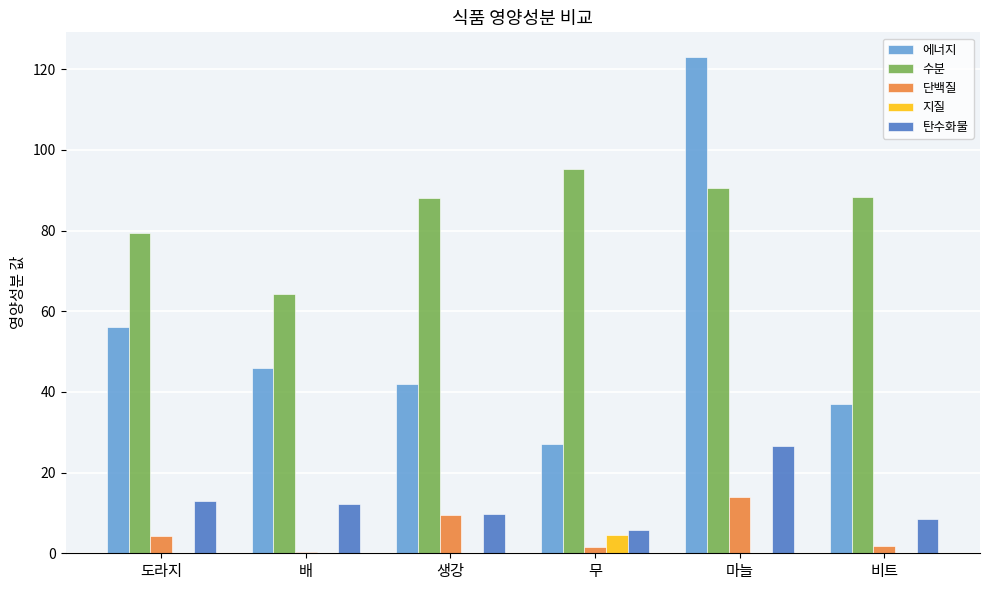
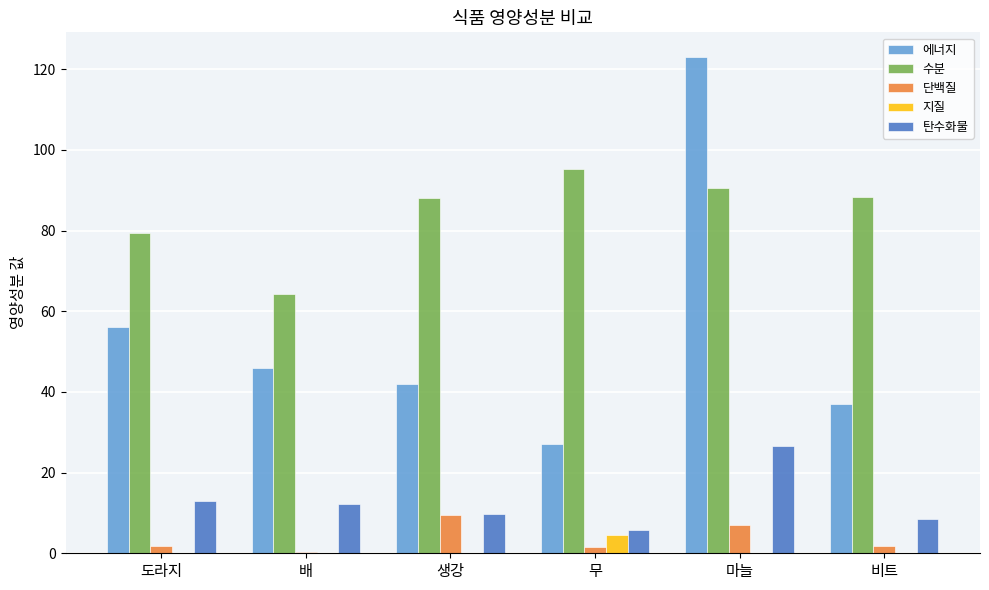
  {
    "수분": {
      "도라지": 79,
      "배": 64,
      "생강": 88,
      "무": 95,
      "마늘": 91,
      "비트": 88
    },
    "단백질": {
-     "도라지": 4,
+     "도라지": 2,
      "생강": 9,
      "무": 2,
-     "마늘": 14,
+     "마늘": 7,
      "비트": 2
    },
    "지질": {
      "무": 5,
      "비트": 0
    }
  }
